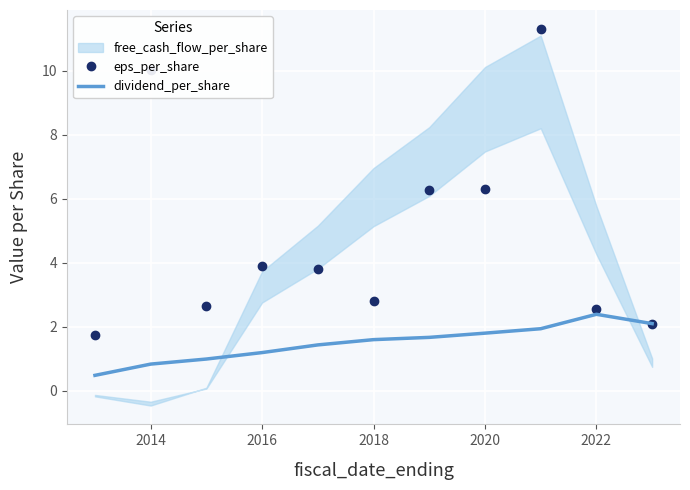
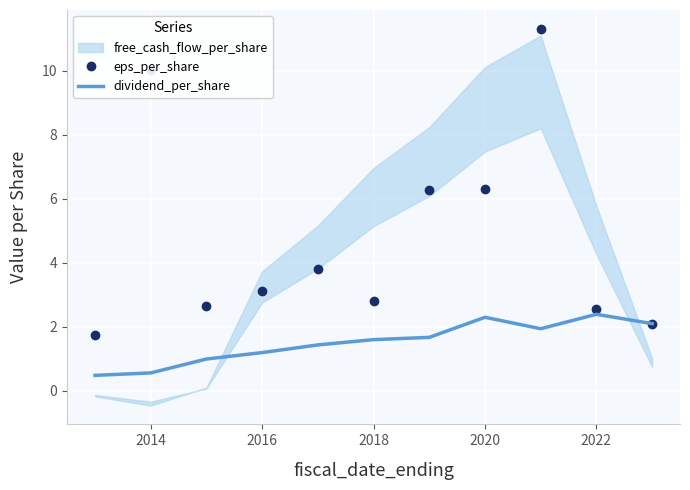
  {
    "eps_per_share": {
-     "2016": 3.9,
+     "2016": 3.1,
      "2018": 2.8,
      "2020": 6.3,
      "2022": 2.5
    },
    "dividend_per_share": {
-     "2014": 0.8,
+     "2014": 0.6,
      "2016": 1.2,
      "2018": 1.6,
-     "2020": 1.8,
+     "2020": 2.3,
      "2022": 2.4
    }
  }
